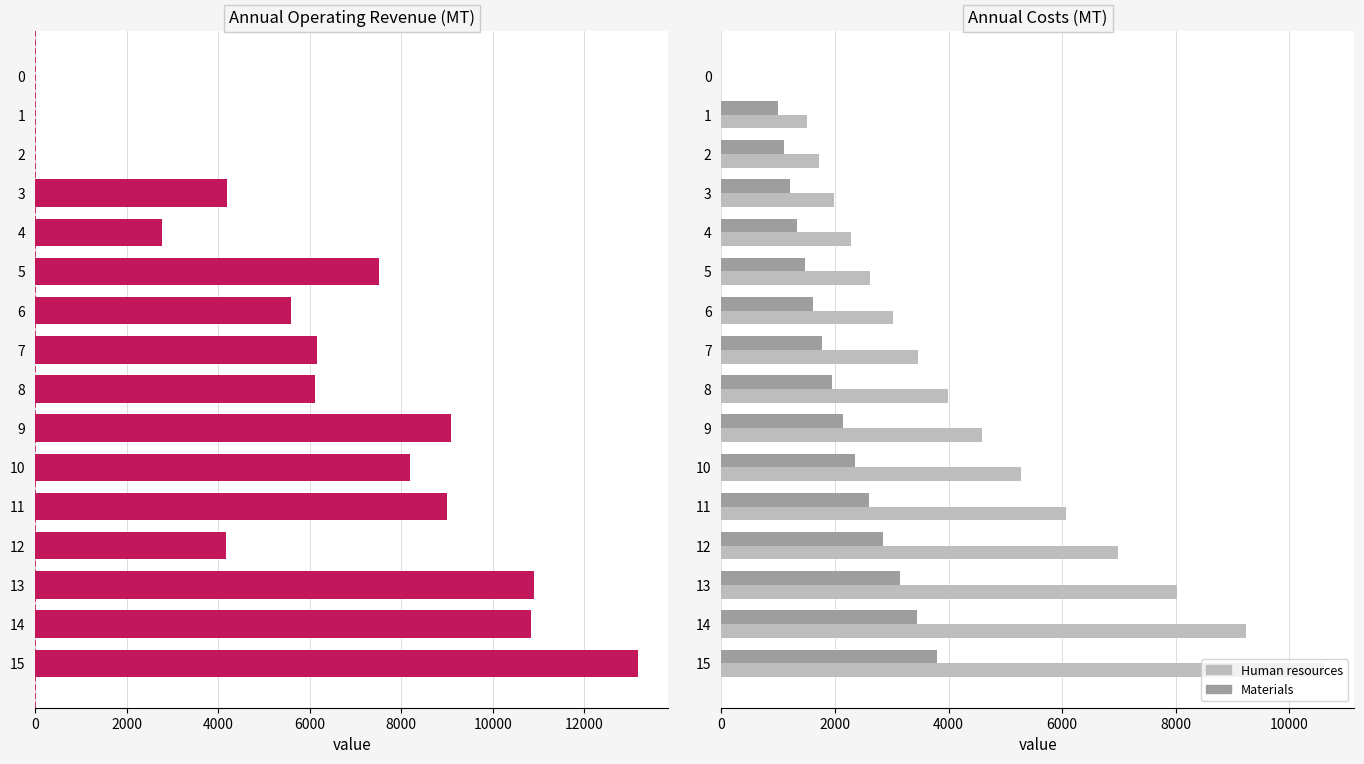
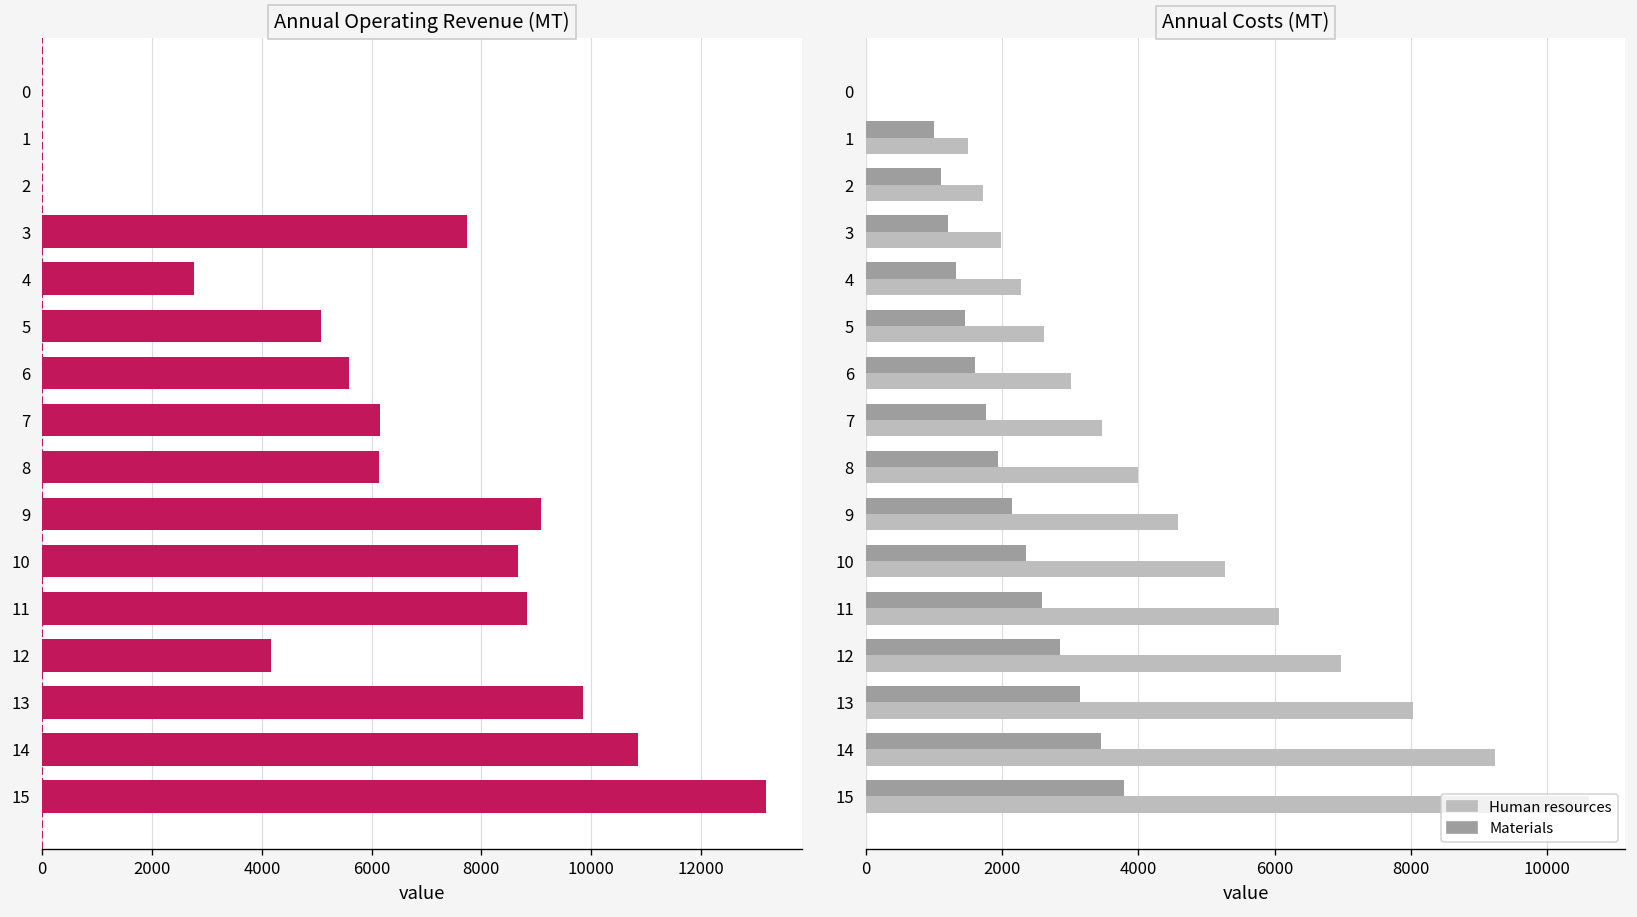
  {
    "Annual Operating Revenue (MT)": {
      "0": 0,
      "1": 0,
      "2": 0,
-     "3": 4200,
+     "3": 7700,
      "4": 2800,
-     "5": 7500,
+     "5": 5100,
      "6": 5600,
      "7": 6100,
      "8": 6100,
      "9": 9100,
-     "10": 8200,
-     "11": 9000,
+     "10": 8700,
+     "11": 8800,
      "12": 4200,
-     "13": 10900,
+     "13": 9800,
      "14": 10800,
      "15": 13200
    }
  }
